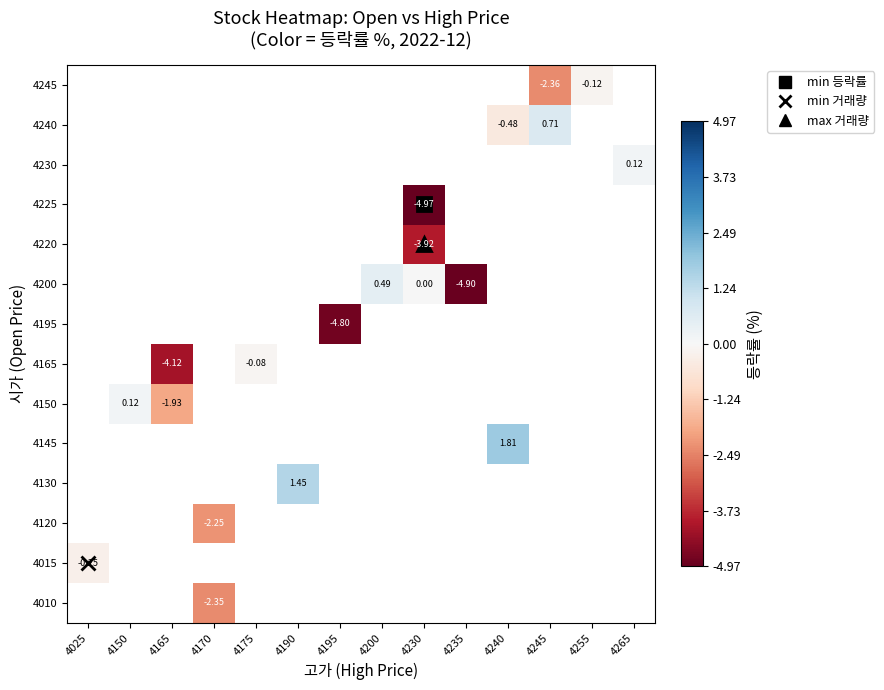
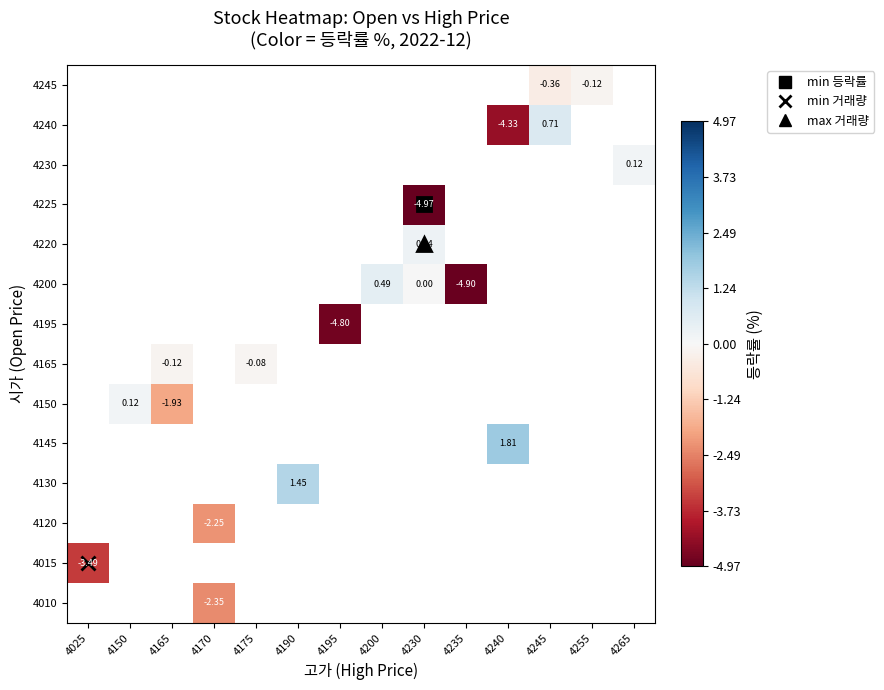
  {
    "4245": {
-     "4245": -2.36,
+     "4245": -0.36,
      "4255": -0.12
    },
    "4240": {
-     "4240": -0.48,
+     "4240": -4.33,
      "4245": 0.71
    },
    "4230": {
      "4265": 0.12
    },
    "4220": {
-     "4230": -3.92
+     "4230": 0.24
    },
    "4200": {
      "4200": 0.49,
      "4230": 0.00,
      "4235": -4.90
    },
    "4195": {
      "4195": -4.80
    },
    "4165": {
-     "4165": -4.12,
+     "4165": -0.12,
      "4175": -0.08
    },
    "4150": {
      "4150": 0.12,
      "4165": -1.93
    },
    "4145": {
      "4240": 1.81
    },
    "4130": {
      "4190": 1.45
    },
    "4120": {
      "4170": -2.25
    },
    "4015": {
-     "4025": -0.25
+     "4025": -3.49
    },
    "4010": {
      "4170": -2.35
    }
  }
